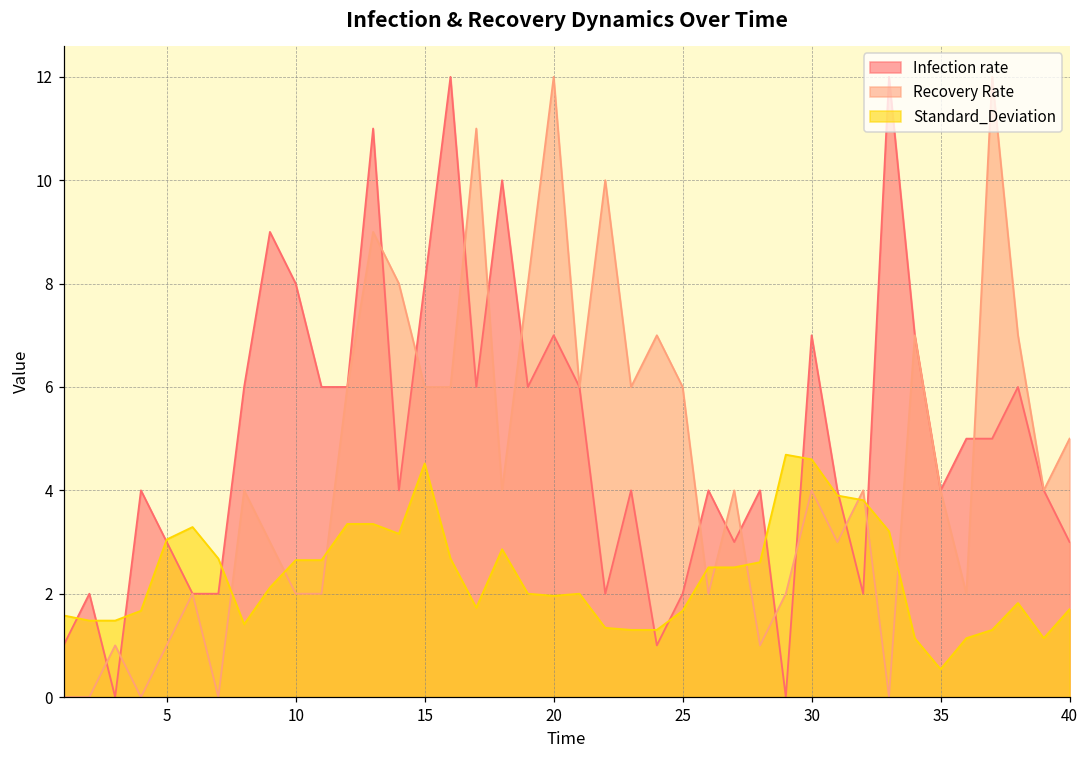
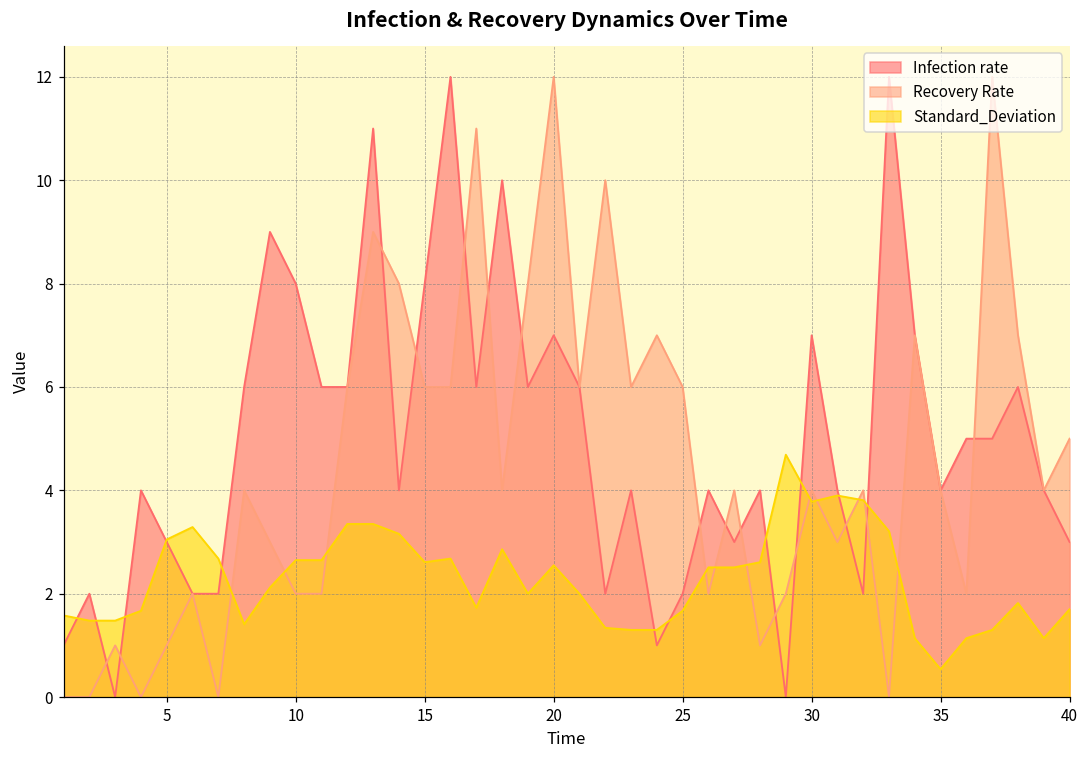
  {
    "Standard_Deviation": {
      "10": 2.7,
-     "15": 4.5,
-     "20": 2.0,
+     "15": 2.6,
+     "20": 2.6,
      "25": 1.7,
-     "30": 4.6,
+     "30": 3.8,
      "35": 0.5,
      "40": 1.7
    }
  }
